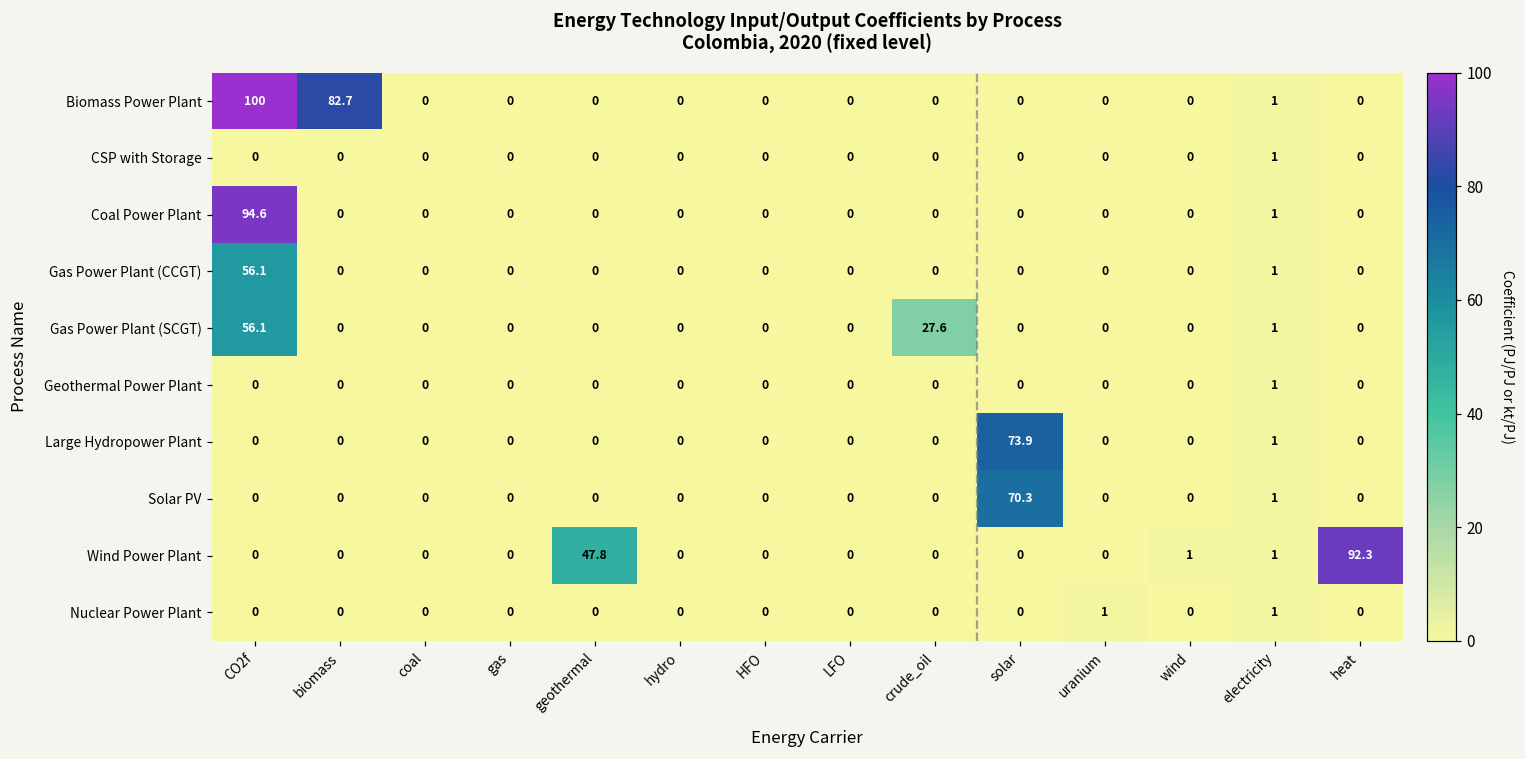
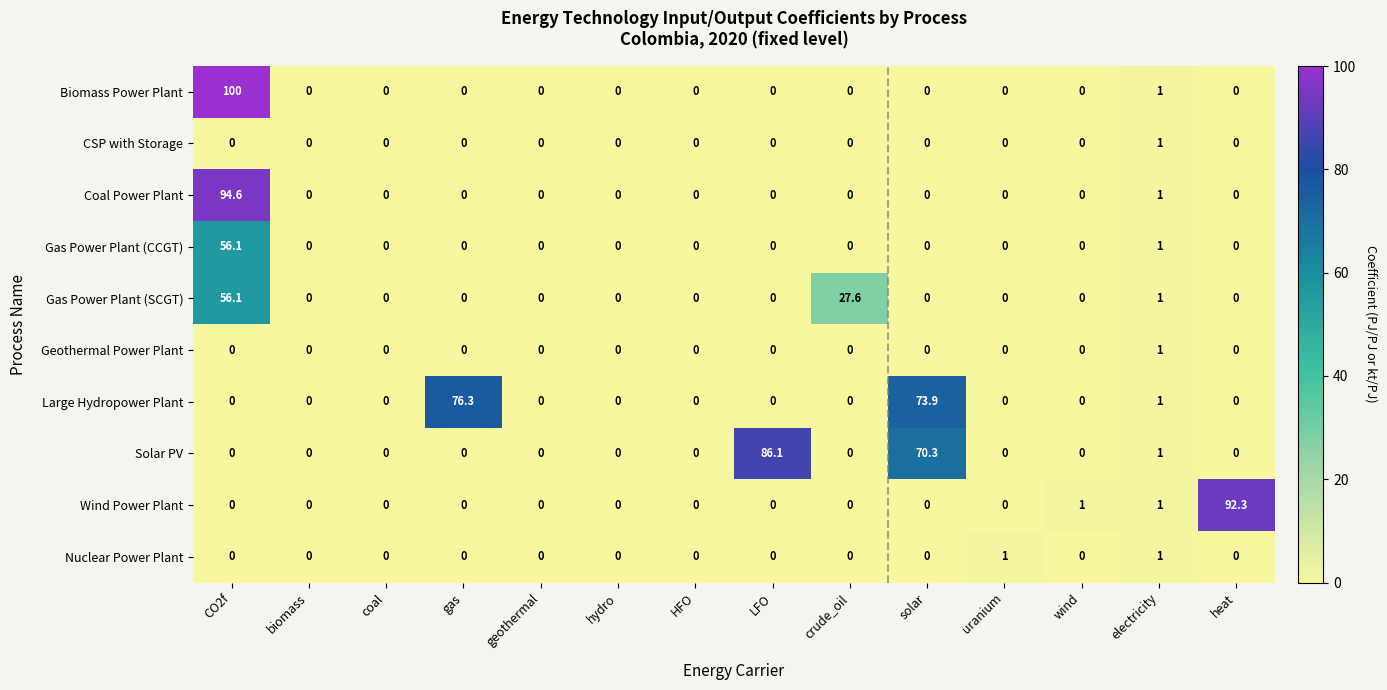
  {
    "Biomass Power Plant": {
      "CO2f": 100,
-     "biomass": 82.7,
+     "biomass": 0,
      "coal": 0,
      "gas": 0,
      "geothermal": 0,
      "hydro": 0,
      "HFO": 0,
      "LFO": 0,
      "crude_oil": 0,
      "solar": 0,
      "uranium": 0,
      "wind": 0,
      "electricity": 1,
      "heat": 0
    },
    "CSP with Storage": {
      "CO2f": 0,
      "biomass": 0,
      "coal": 0,
      "gas": 0,
      "geothermal": 0,
      "hydro": 0,
      "HFO": 0,
      "LFO": 0,
      "crude_oil": 0,
      "solar": 0,
      "uranium": 0,
      "wind": 0,
      "electricity": 1,
      "heat": 0
    },
    "Coal Power Plant": {
      "CO2f": 94.6,
      "biomass": 0,
      "coal": 0,
      "gas": 0,
      "geothermal": 0,
      "hydro": 0,
      "HFO": 0,
      "LFO": 0,
      "crude_oil": 0,
      "solar": 0,
      "uranium": 0,
      "wind": 0,
      "electricity": 1,
      "heat": 0
    },
    "Gas Power Plant (CCGT)": {
      "CO2f": 56.1,
      "biomass": 0,
      "coal": 0,
      "gas": 0,
      "geothermal": 0,
      "hydro": 0,
      "HFO": 0,
      "LFO": 0,
      "crude_oil": 0,
      "solar": 0,
      "uranium": 0,
      "wind": 0,
      "electricity": 1,
      "heat": 0
    },
    "Gas Power Plant (SCGT)": {
      "CO2f": 56.1,
      "biomass": 0,
      "coal": 0,
      "gas": 0,
      "geothermal": 0,
      "hydro": 0,
      "HFO": 0,
      "LFO": 0,
      "crude_oil": 27.6,
      "solar": 0,
      "uranium": 0,
      "wind": 0,
      "electricity": 1,
      "heat": 0
    },
    "Geothermal Power Plant": {
      "CO2f": 0,
      "biomass": 0,
      "coal": 0,
      "gas": 0,
      "geothermal": 0,
      "hydro": 0,
      "HFO": 0,
      "LFO": 0,
      "crude_oil": 0,
      "solar": 0,
      "uranium": 0,
      "wind": 0,
      "electricity": 1,
      "heat": 0
    },
    "Large Hydropower Plant": {
      "CO2f": 0,
      "biomass": 0,
      "coal": 0,
-     "gas": 0,
+     "gas": 76.3,
      "geothermal": 0,
      "hydro": 0,
      "HFO": 0,
      "LFO": 0,
      "crude_oil": 0,
      "solar": 73.9,
      "uranium": 0,
      "wind": 0,
      "electricity": 1,
      "heat": 0
    },
    "Solar PV": {
      "CO2f": 0,
      "biomass": 0,
      "coal": 0,
      "gas": 0,
      "geothermal": 0,
      "hydro": 0,
      "HFO": 0,
-     "LFO": 0,
+     "LFO": 86.1,
      "crude_oil": 0,
      "solar": 70.3,
      "uranium": 0,
      "wind": 0,
      "electricity": 1,
      "heat": 0
    },
    "Wind Power Plant": {
      "CO2f": 0,
      "biomass": 0,
      "coal": 0,
      "gas": 0,
-     "geothermal": 47.8,
+     "geothermal": 0,
      "hydro": 0,
      "HFO": 0,
      "LFO": 0,
      "crude_oil": 0,
      "solar": 0,
      "uranium": 0,
      "wind": 1,
      "electricity": 1,
      "heat": 92.3
    },
    "Nuclear Power Plant": {
      "CO2f": 0,
      "biomass": 0,
      "coal": 0,
      "gas": 0,
      "geothermal": 0,
      "hydro": 0,
      "HFO": 0,
      "LFO": 0,
      "crude_oil": 0,
      "solar": 0,
      "uranium": 1,
      "wind": 0,
      "electricity": 1,
      "heat": 0
    }
  }
